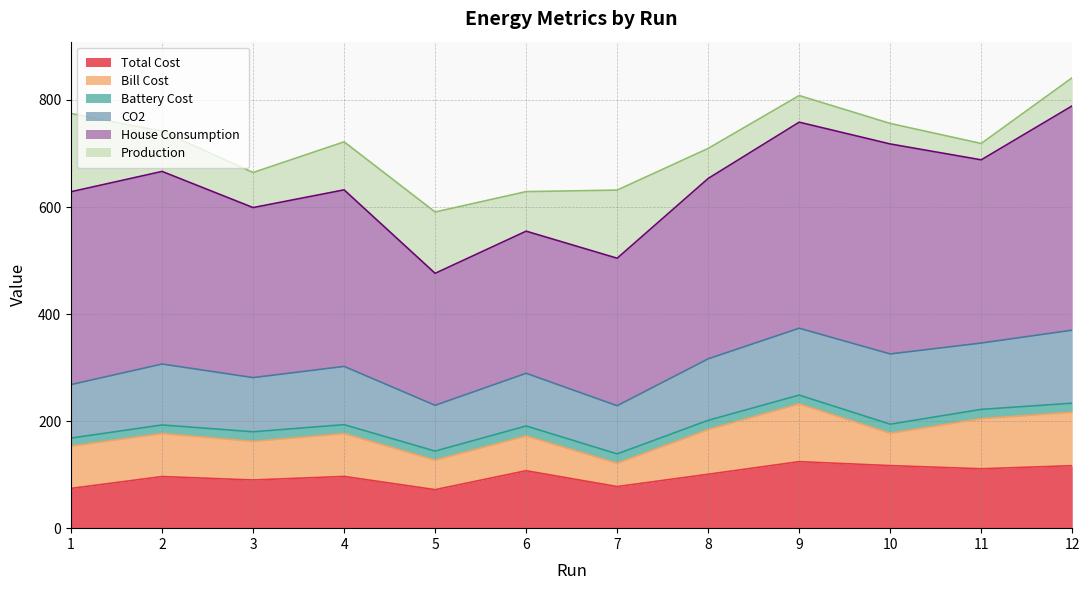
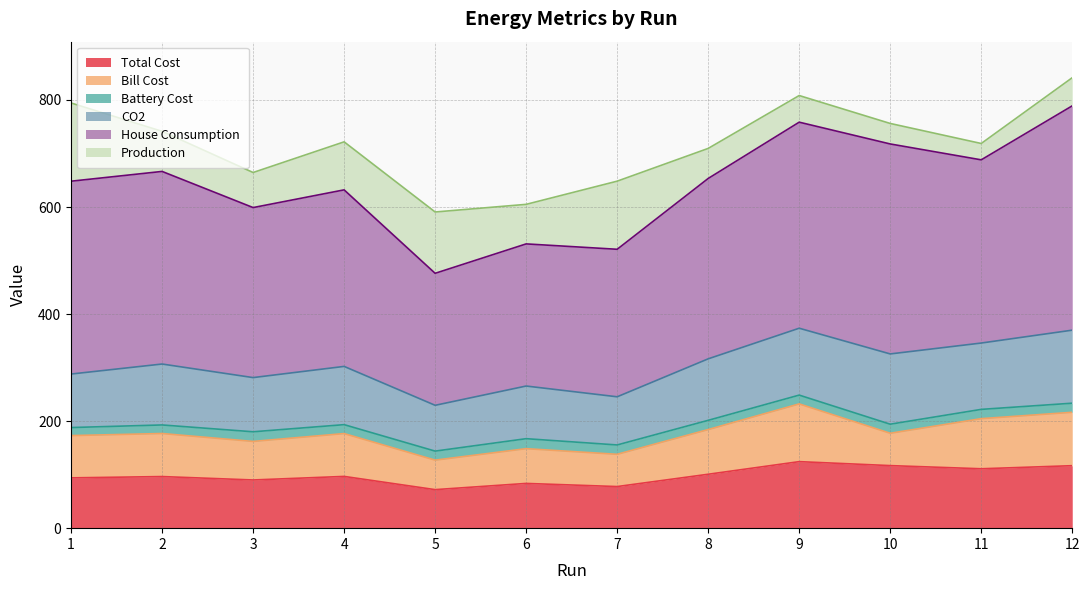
  {
    "Total Cost": {
-     "1": 70,
+     "1": 90,
      "2": 100,
      "3": 90,
      "4": 100,
      "5": 70,
-     "6": 110,
+     "6": 80,
      "7": 80,
      "8": 100,
      "9": 120,
      "10": 120,
      "11": 110,
      "12": 120
    },
    "Bill Cost": {
      "1": 80,
      "2": 80,
      "3": 70,
      "4": 80,
      "5": 60,
      "6": 60,
-     "7": 40,
+     "7": 60,
      "8": 80,
      "9": 110,
      "10": 60,
      "11": 90,
      "12": 100
    },
    "House Consumption": {
      "1": 360,
      "2": 360,
      "3": 320,
      "4": 330,
      "5": 250,
      "6": 270,
      "7": 280,
      "8": 340,
      "9": 380,
      "10": 390,
      "11": 340,
      "12": 420
    },
    "Production": {
      "1": 150,
      "3": 70,
      "4": 90,
      "5": 110,
      "6": 70,
      "7": 130,
      "8": 60,
      "9": 50,
      "10": 40,
      "11": 30,
      "12": 50
    }
  }
